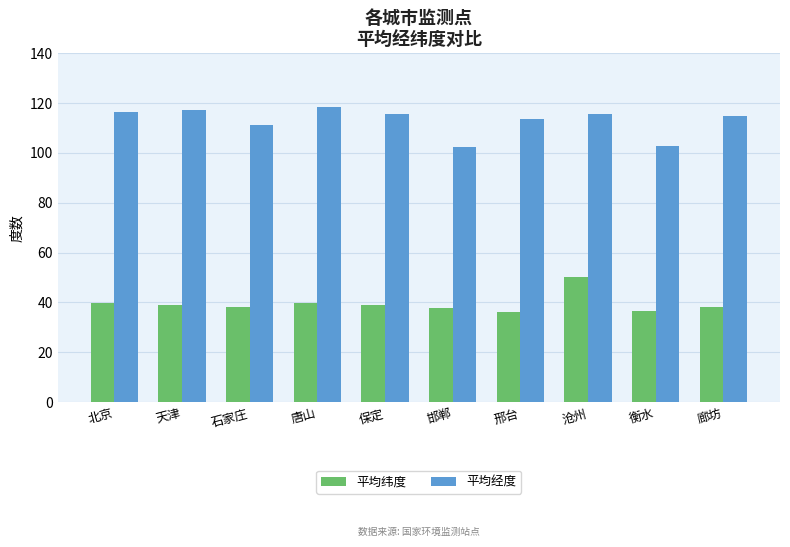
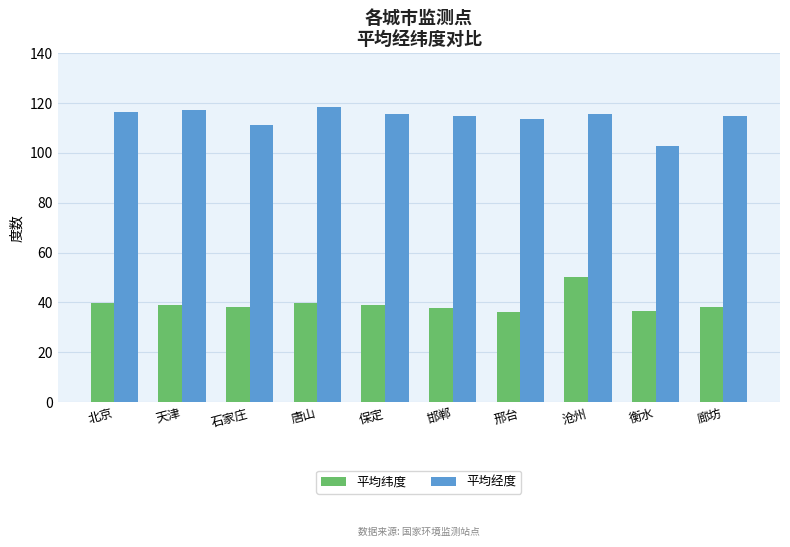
  {
    "平均纬度": {
      "北京": 40,
      "天津": 39,
      "石家庄": 38,
      "唐山": 40,
      "保定": 39,
      "邯郸": 38,
      "邢台": 36,
      "沧州": 50,
      "衡水": 37,
      "廊坊": 38
    },
    "平均经度": {
      "北京": 116,
      "天津": 117,
      "石家庄": 111,
      "唐山": 118,
      "保定": 116,
-     "邯郸": 102,
+     "邯郸": 115,
      "邢台": 114,
      "沧州": 115,
      "衡水": 103,
      "廊坊": 115
    }
  }
